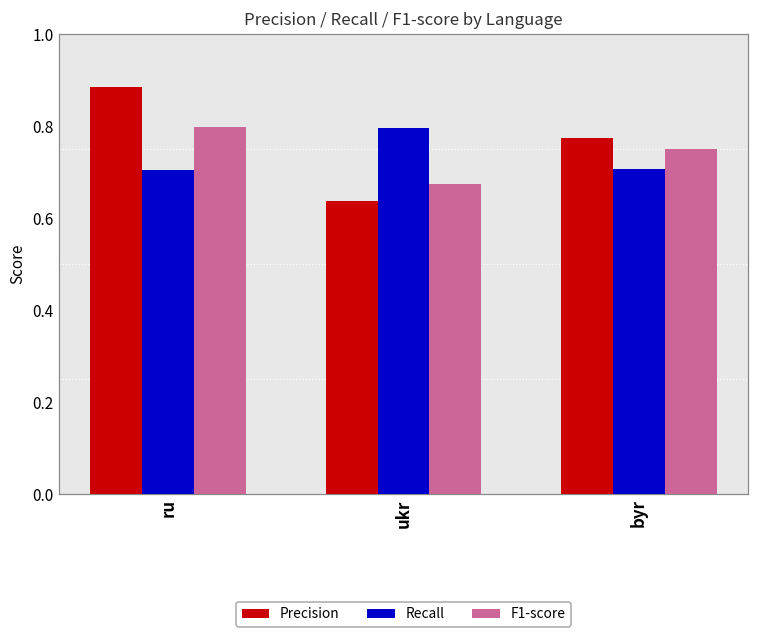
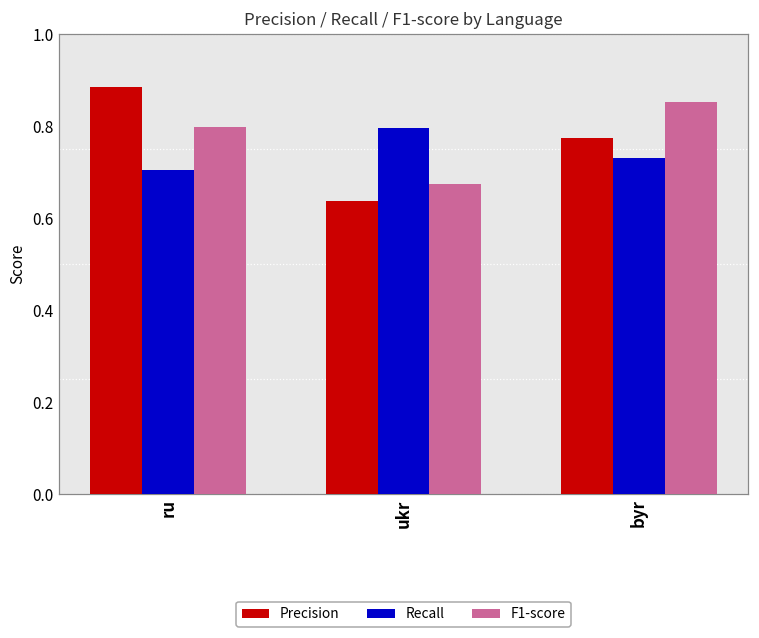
  {
    "Precision": {
      "ru": 0.88,
      "ukr": 0.64,
      "byr": 0.77
    },
    "Recall": {
      "ru": 0.70,
      "ukr": 0.79,
-     "byr": 0.71
+     "byr": 0.73
    },
    "F1-score": {
      "ru": 0.80,
      "ukr": 0.67,
-     "byr": 0.75
+     "byr": 0.85
    }
  }
